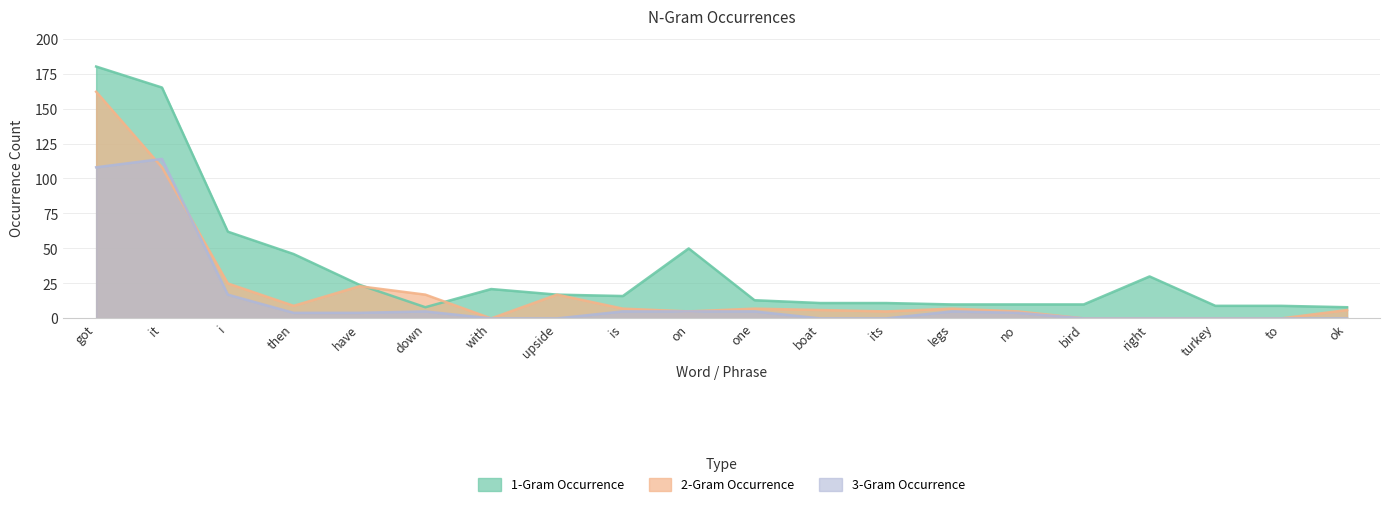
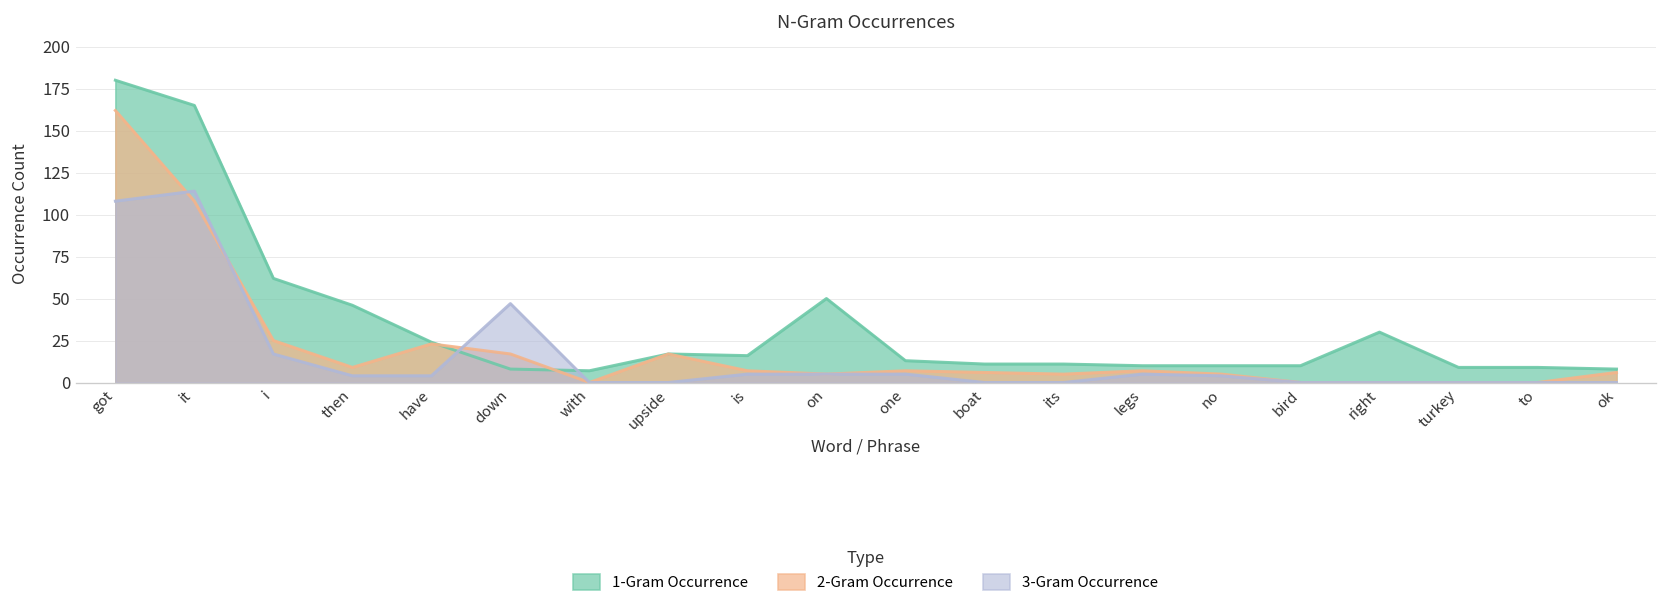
  {
    "1-Gram Occurrence": {
      "got": 180,
      "it": 165,
      "i": 62,
      "then": 46,
      "down": 8,
-     "with": 21,
+     "with": 7,
      "is": 16,
      "on": 50,
      "one": 13,
      "boat": 11,
      "its": 11,
      "legs": 10,
      "no": 10,
      "bird": 10,
      "right": 30,
      "turkey": 9,
      "to": 9,
      "ok": 8
    },
    "2-Gram Occurrence": {
      "got": 162,
      "it": 108,
      "i": 25,
      "then": 9,
      "down": 17,
      "is": 7,
      "one": 7,
      "boat": 6,
      "its": 5,
      "legs": 7,
      "ok": 6
    },
    "3-Gram Occurrence": {
      "got": 108,
      "it": 114,
      "i": 17,
      "then": 4,
      "have": 4,
-     "down": 5,
+     "down": 47,
      "upside": 0,
      "is": 5,
      "one": 5,
      "boat": 0,
      "its": 0,
      "legs": 5,
      "ok": 0
    }
  }
